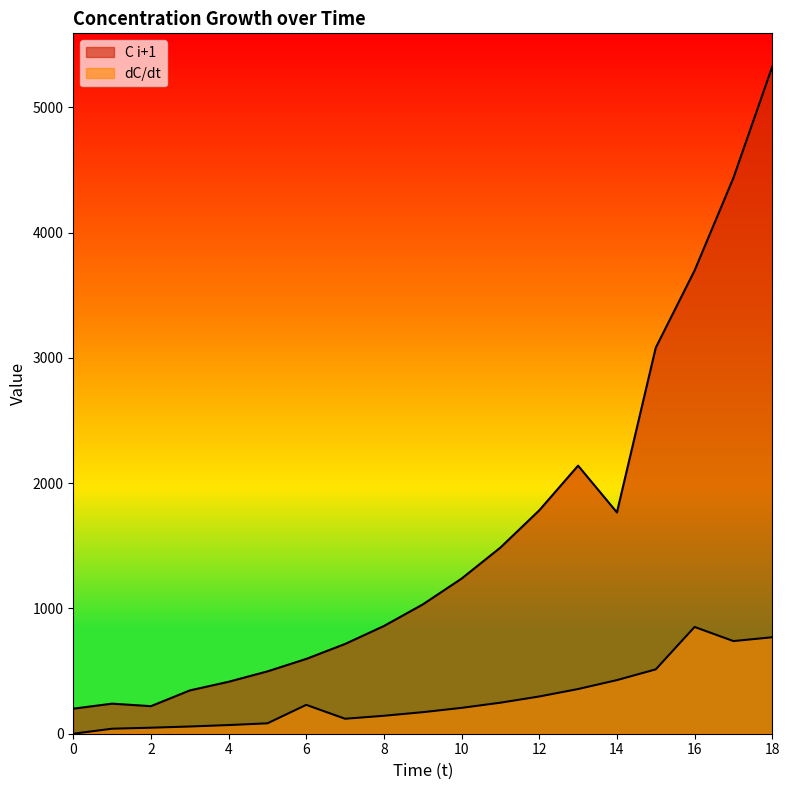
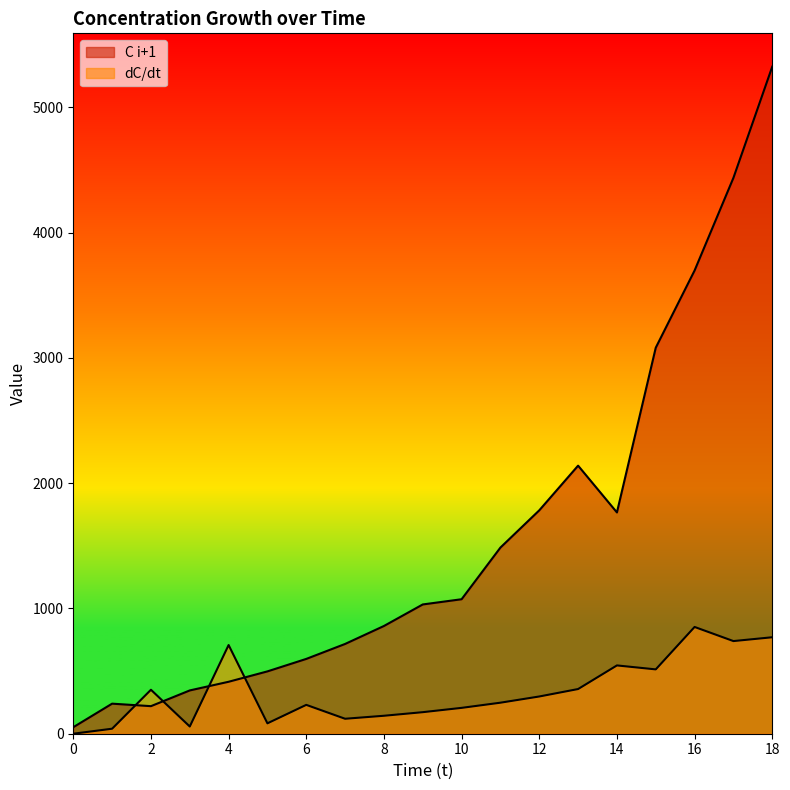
  {
    "C i+1": {
-     "0": 200,
+     "0": 50,
      "2": 220,
      "4": 410,
      "6": 600,
      "8": 860,
-     "10": 1240,
+     "10": 1070,
      "12": 1780,
      "14": 1770,
      "16": 3700,
      "18": 5320
    },
    "dC/dt": {
      "0": 0,
-     "2": 50,
-     "4": 70,
+     "2": 350,
+     "4": 710,
      "6": 230,
      "8": 140,
      "10": 210,
      "12": 300,
-     "14": 430,
+     "14": 550,
      "16": 850,
      "18": 770
    }
  }
